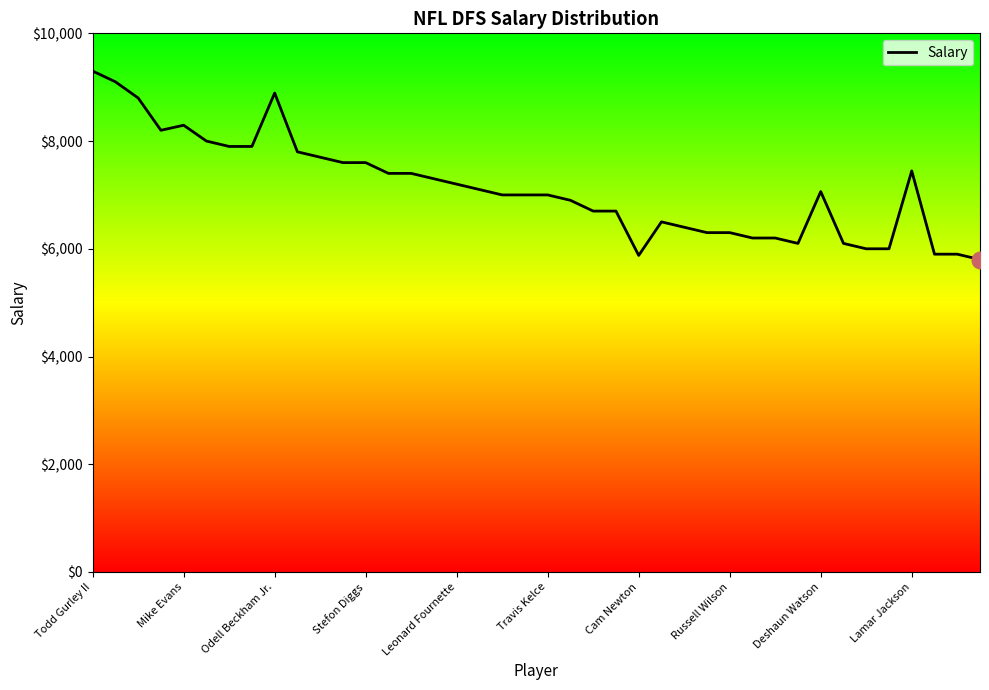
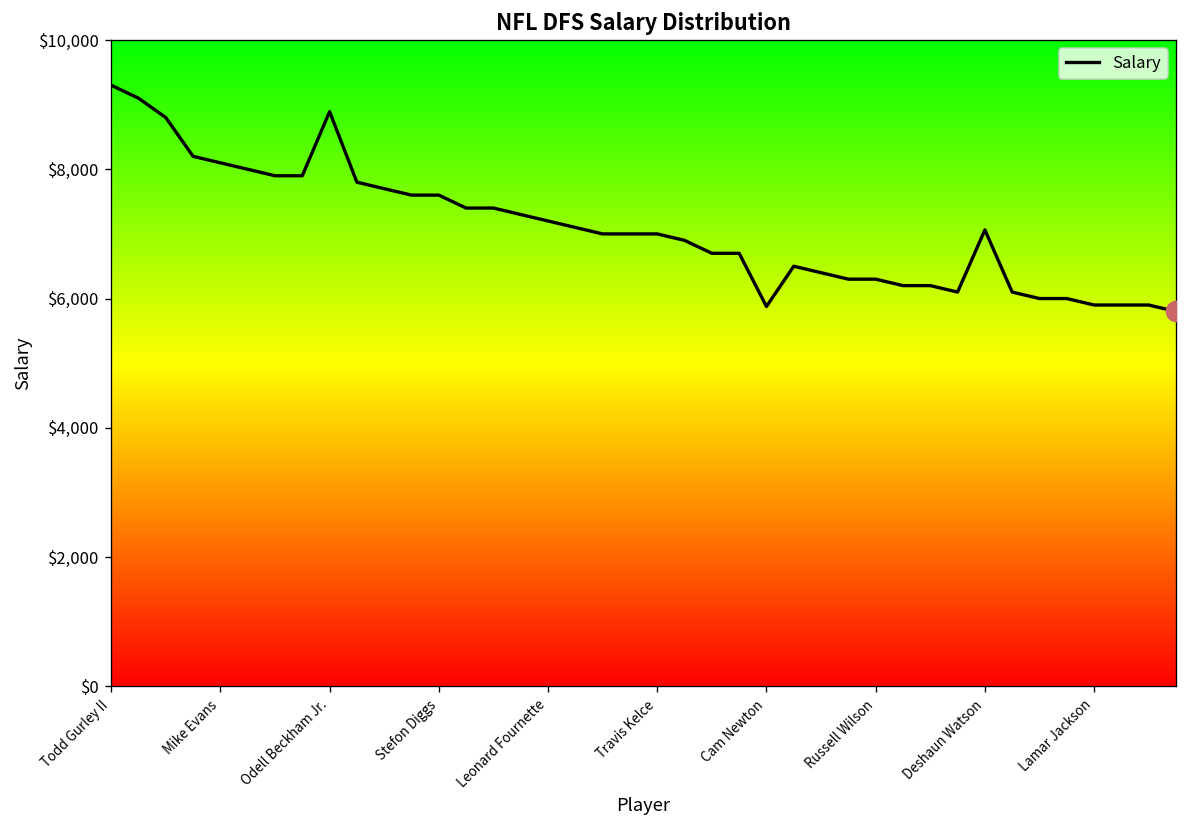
  {
    "Salary": {
      "Todd Gurley II": "$9,300",
-     "Mike Evans": "$8,300",
+     "Mike Evans": "$8,100",
      "Odell Beckham Jr.": "$8,900",
      "Stefon Diggs": "$7,600",
      "Leonard Fournette": "$7,200",
      "Travis Kelce": "$7,000",
      "Cam Newton": "$5,900",
      "Russell Wilson": "$6,300",
      "Deshaun Watson": "$7,100",
-     "Lamar Jackson": "$7,400"
+     "Lamar Jackson": "$5,900"
    }
  }
